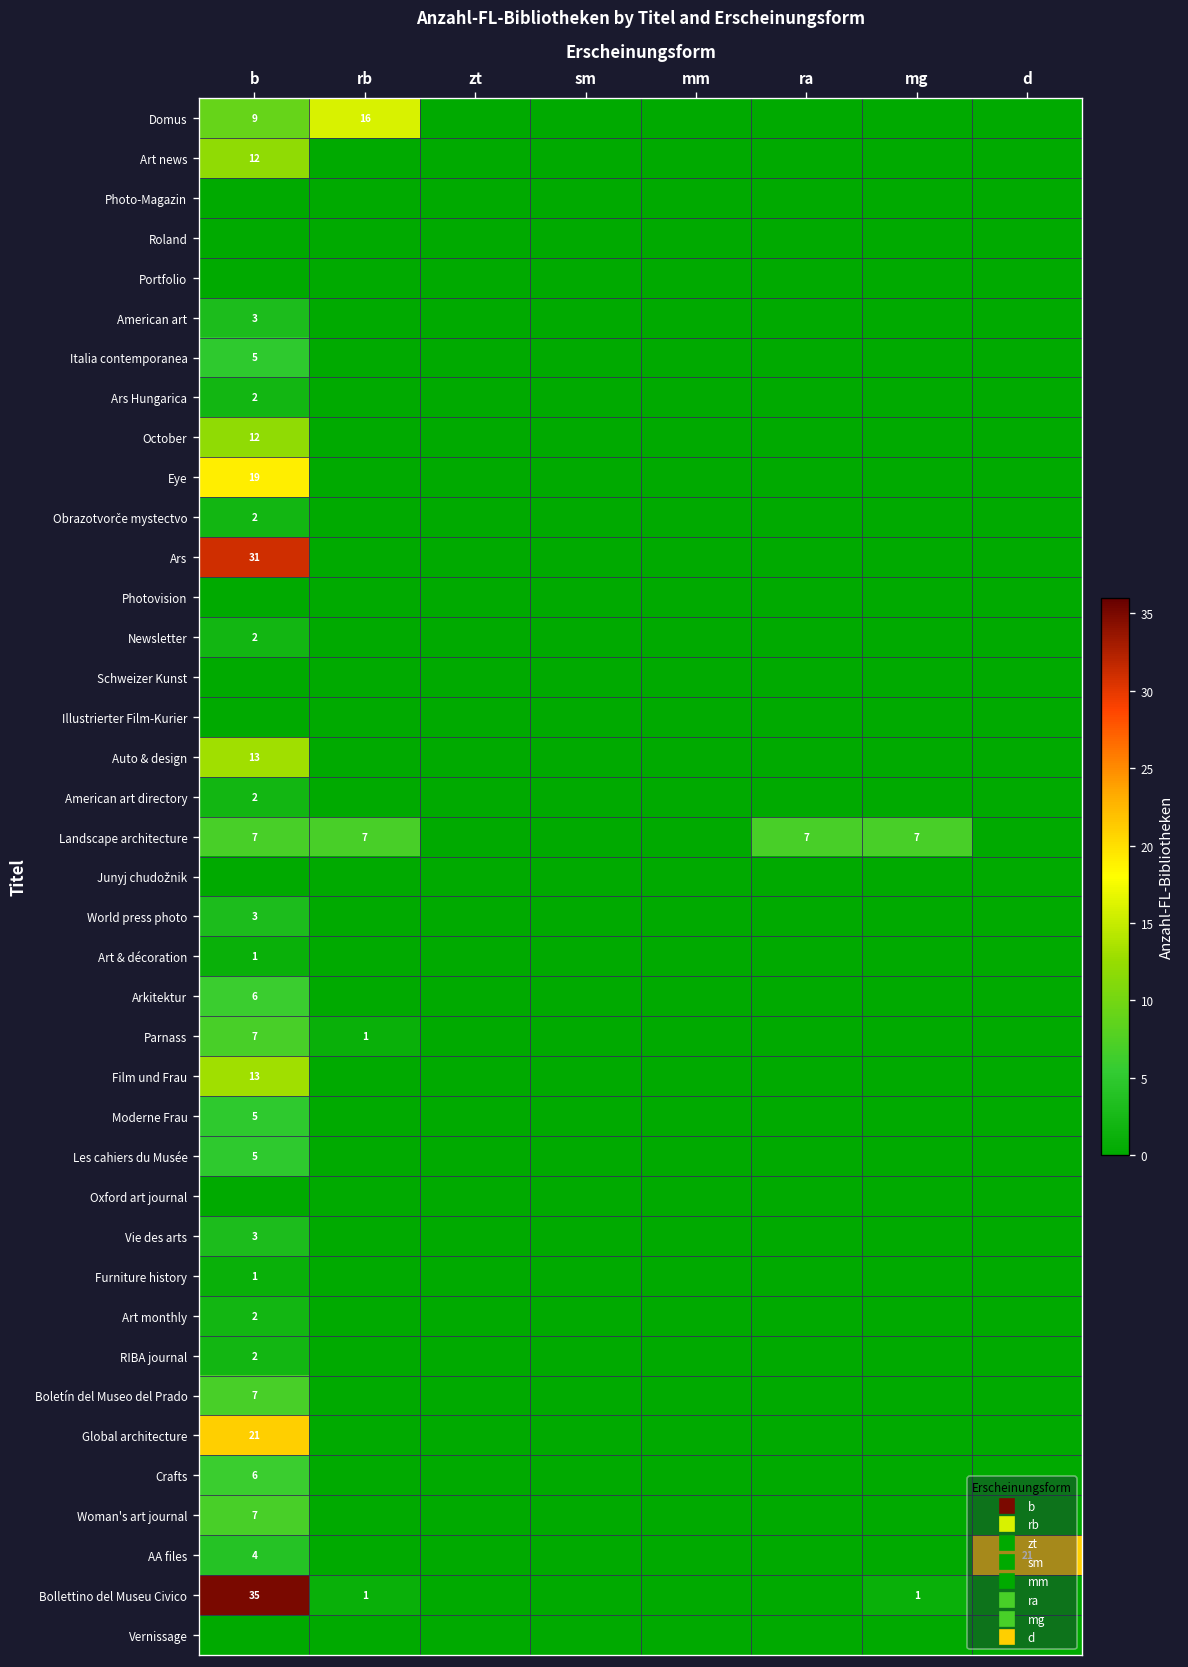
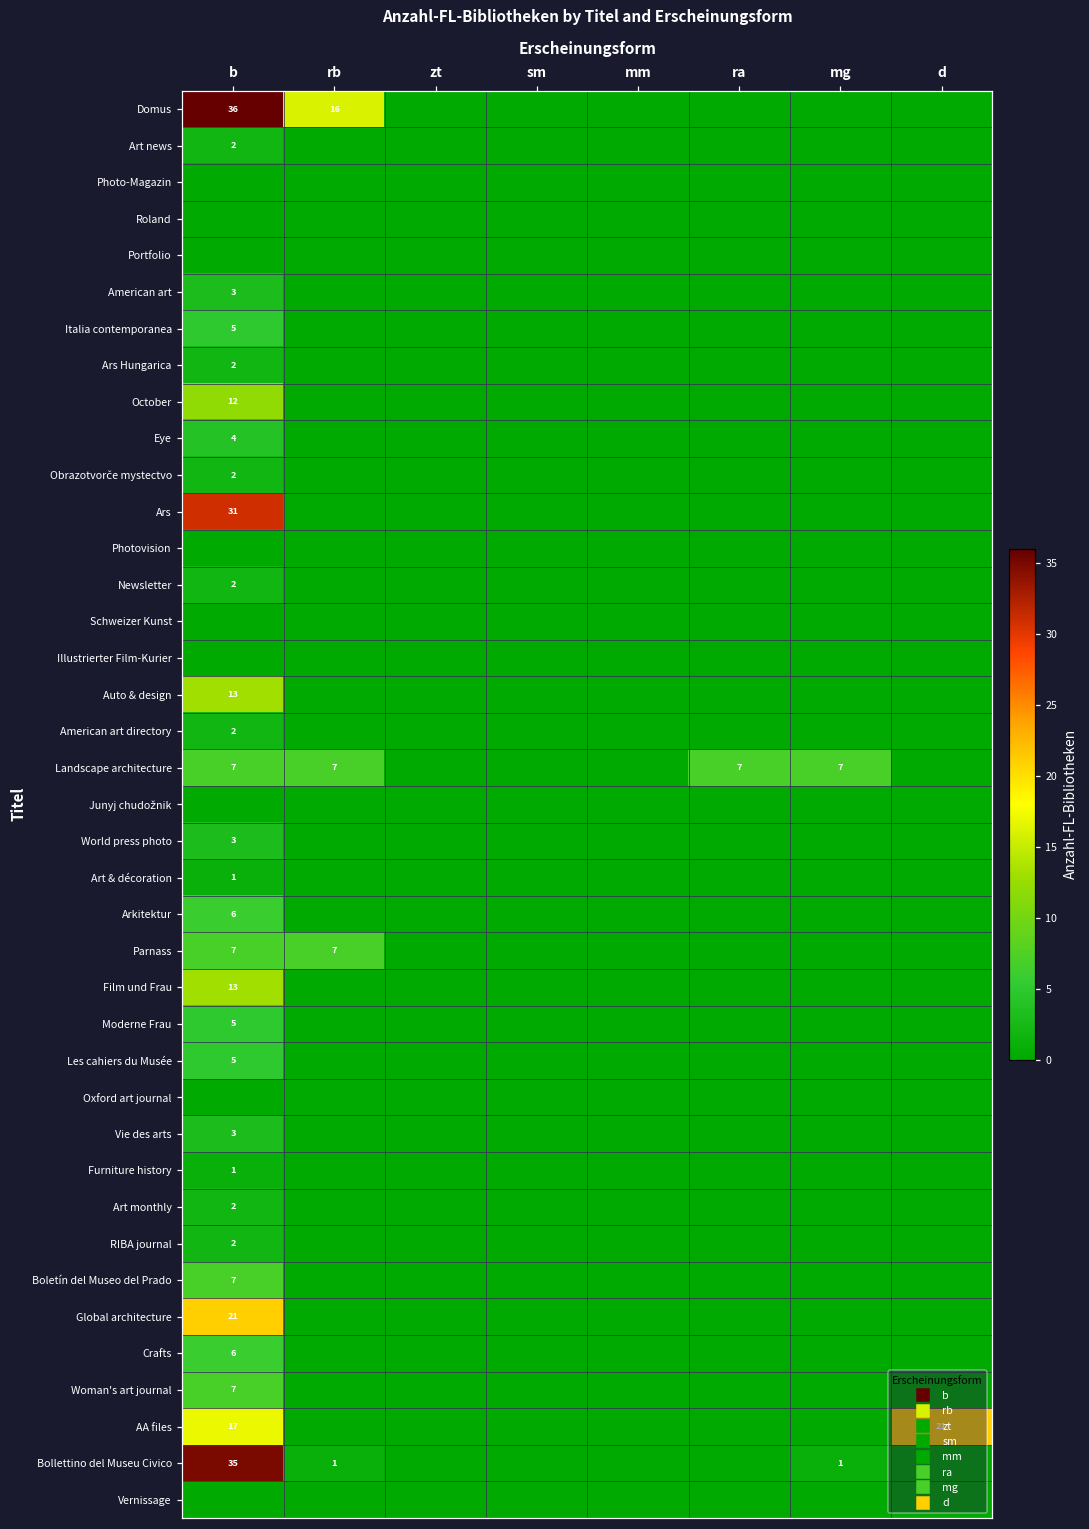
  {
    "Domus": {
-     "b": 9,
+     "b": 36,
      "rb": 16
    },
    "Art news": {
-     "b": 12
+     "b": 2
    },
    "American art": {
      "b": 3
    },
    "Italia contemporanea": {
      "b": 5
    },
    "Ars Hungarica": {
      "b": 2
    },
    "October": {
      "b": 12
    },
    "Eye": {
-     "b": 19
+     "b": 4
    },
    "Obrazotvorče mystectvo": {
      "b": 2
    },
    "Ars": {
      "b": 31
    },
    "Newsletter": {
      "b": 2
    },
    "Auto & design": {
      "b": 13
    },
    "American art directory": {
      "b": 2
    },
    "Landscape architecture": {
      "b": 7,
      "rb": 7,
      "ra": 7,
      "mg": 7
    },
    "World press photo": {
      "b": 3
    },
    "Art & décoration": {
      "b": 1
    },
    "Arkitektur": {
      "b": 6
    },
    "Parnass": {
      "b": 7,
-     "rb": 1
+     "rb": 7
    },
    "Film und Frau": {
      "b": 13
    },
    "Moderne Frau": {
      "b": 5
    },
    "Les cahiers du Musée": {
      "b": 5
    },
    "Vie des arts": {
      "b": 3
    },
    "Furniture history": {
      "b": 1
    },
    "Art monthly": {
      "b": 2
    },
    "RIBA journal": {
      "b": 2
    },
    "Boletín del Museo del Prado": {
      "b": 7
    },
    "Global architecture": {
      "b": 21
    },
    "Crafts": {
      "b": 6
    },
    "Woman's art journal": {
      "b": 7
    },
    "AA files": {
-     "b": 4
+     "b": 17
    },
    "Bollettino del Museu Civico": {
      "b": 35,
      "rb": 1,
      "mg": 1
    }
  }
